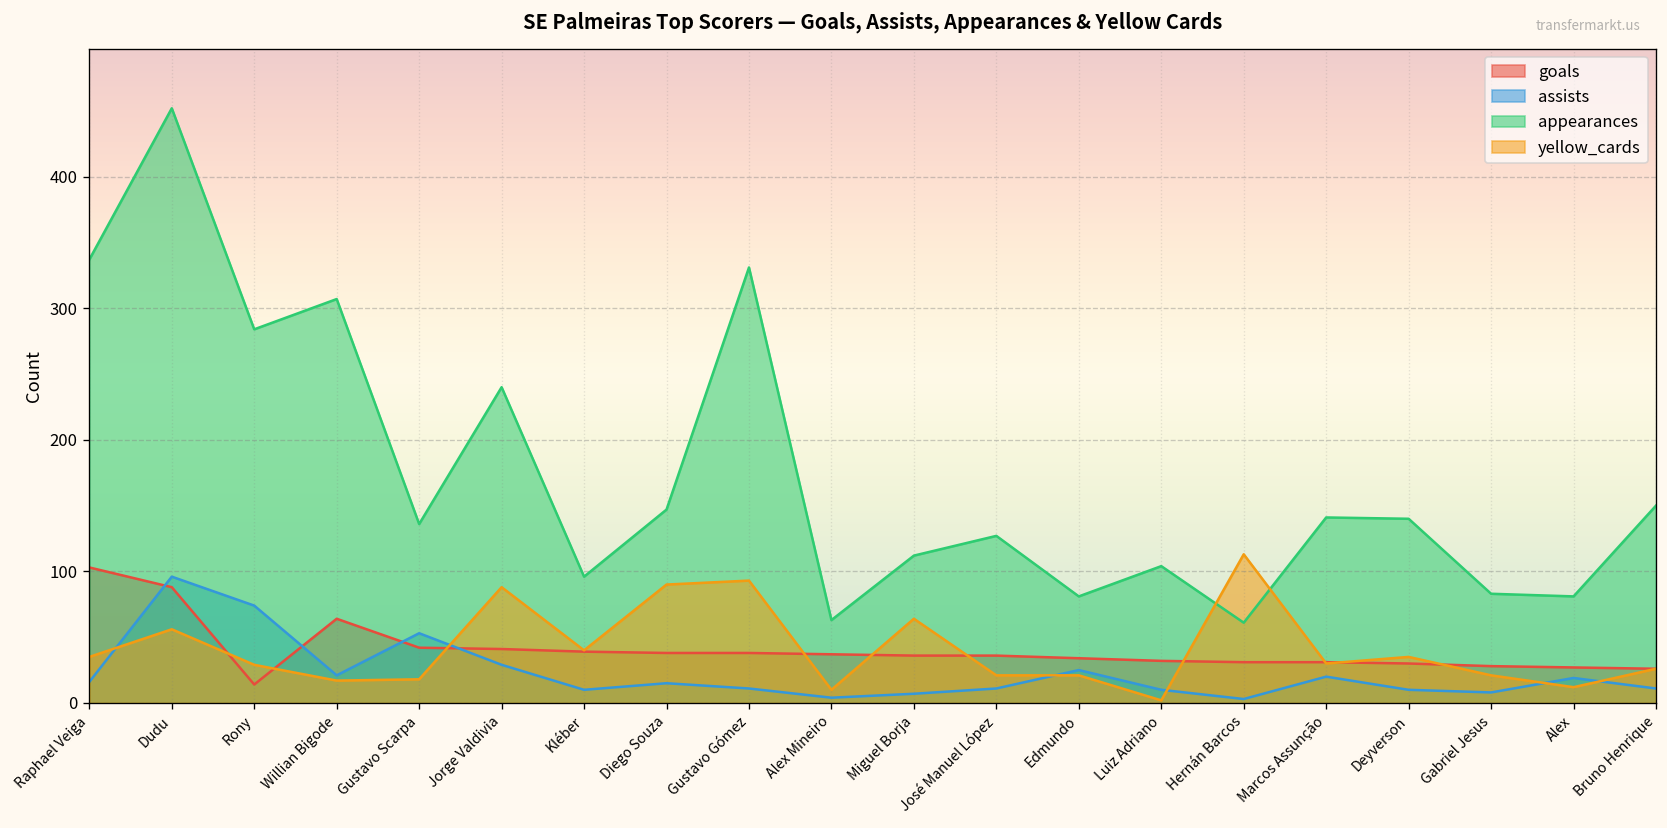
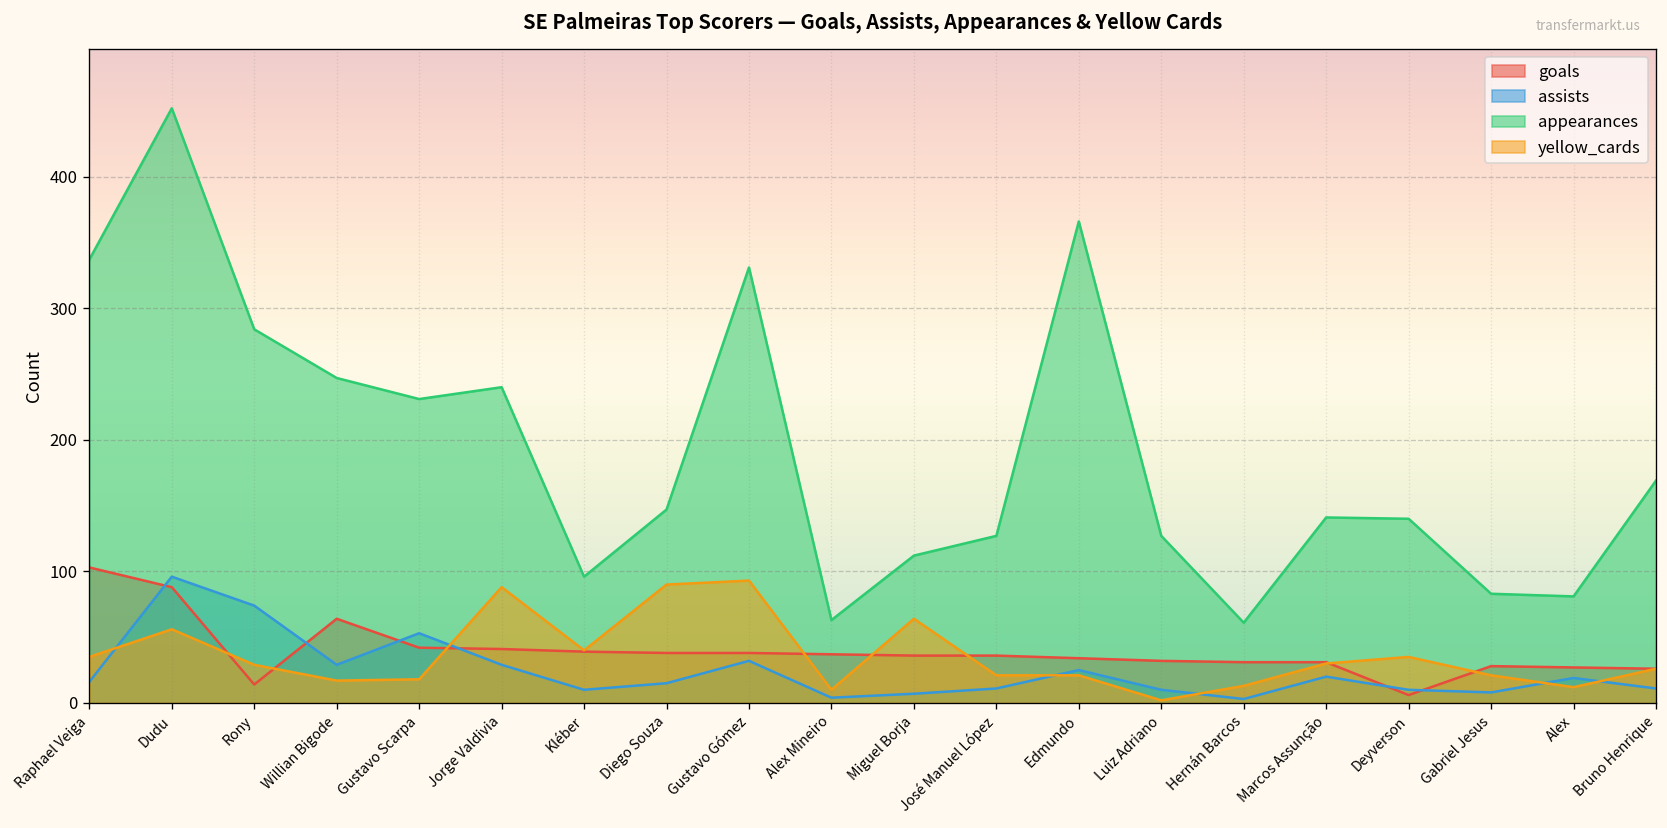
  {
    "goals": {
      "Raphael Veiga": 103,
      "Dudu": 88,
      "Rony": 14,
      "Willian Bigode": 64,
      "Gustavo Scarpa": 42,
      "Jorge Valdivia": 41,
      "Diego Souza": 38,
      "Gustavo Gómez": 38,
      "Alex Mineiro": 37,
      "Miguel Borja": 36,
      "José Manuel López": 36,
      "Edmundo": 34,
      "Luiz Adriano": 32,
      "Hernán Barcos": 31,
-     "Deyverson": 30,
+     "Deyverson": 6,
      "Gabriel Jesus": 28,
      "Alex": 27
    },
    "assists": {
      "Raphael Veiga": 16,
      "Dudu": 96,
      "Rony": 74,
-     "Willian Bigode": 21,
+     "Willian Bigode": 29,
      "Gustavo Scarpa": 53,
      "Jorge Valdivia": 29,
      "Kléber": 10,
      "Diego Souza": 15,
-     "Gustavo Gómez": 11,
+     "Gustavo Gómez": 32,
      "Alex Mineiro": 4,
      "Miguel Borja": 7,
      "José Manuel López": 11,
      "Edmundo": 25,
      "Luiz Adriano": 10,
      "Hernán Barcos": 3,
      "Marcos Assunção": 20,
      "Deyverson": 10,
      "Gabriel Jesus": 8,
      "Alex": 19,
      "Bruno Henrique": 11
    },
    "appearances": {
      "Raphael Veiga": 337,
      "Dudu": 452,
      "Rony": 284,
-     "Willian Bigode": 307,
-     "Gustavo Scarpa": 136,
+     "Willian Bigode": 247,
+     "Gustavo Scarpa": 231,
      "Jorge Valdivia": 240,
      "Kléber": 96,
      "Diego Souza": 147,
      "Gustavo Gómez": 331,
      "Alex Mineiro": 63,
      "Miguel Borja": 112,
      "José Manuel López": 127,
-     "Edmundo": 81,
-     "Luiz Adriano": 104,
+     "Edmundo": 366,
+     "Luiz Adriano": 127,
      "Hernán Barcos": 61,
      "Marcos Assunção": 141,
      "Deyverson": 140,
      "Gabriel Jesus": 83,
      "Alex": 81,
-     "Bruno Henrique": 150
+     "Bruno Henrique": 169
    },
    "yellow_cards": {
      "Raphael Veiga": 35,
      "Dudu": 56,
      "Rony": 29,
      "Willian Bigode": 17,
      "Gustavo Scarpa": 18,
      "Jorge Valdivia": 88,
      "Diego Souza": 90,
      "Gustavo Gómez": 93,
      "Alex Mineiro": 10,
      "Miguel Borja": 64,
      "José Manuel López": 21,
      "Edmundo": 21,
      "Luiz Adriano": 2,
-     "Hernán Barcos": 113,
+     "Hernán Barcos": 13,
      "Deyverson": 35,
      "Gabriel Jesus": 21,
      "Alex": 12
    }
  }
